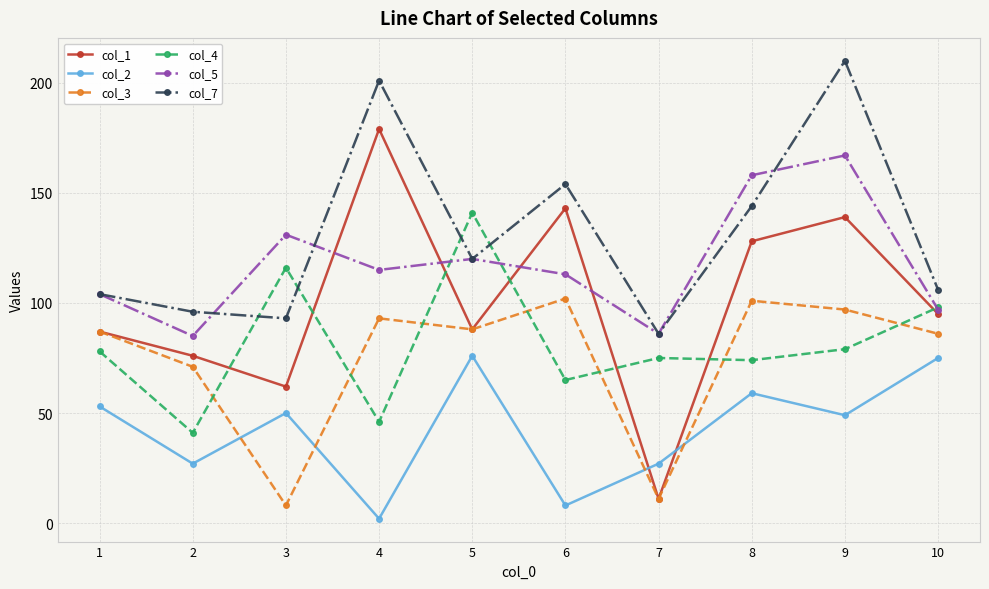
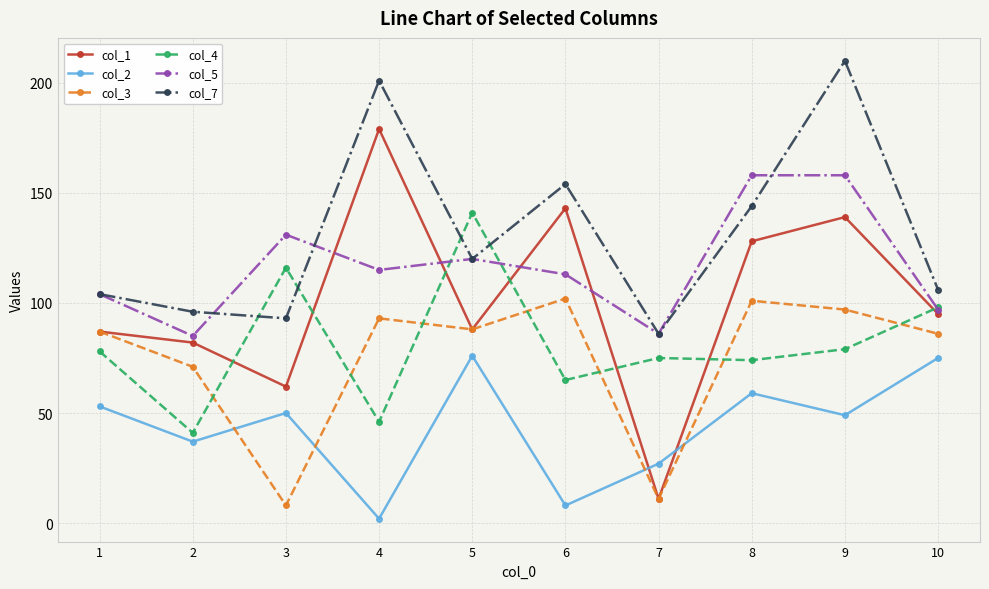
  {
    "col_1": {
-     "2": 76,
+     "2": 82,
      "3": 62,
      "4": 179,
      "6": 143,
      "8": 128,
      "9": 139,
      "10": 95
    },
    "col_2": {
      "1": 53,
-     "2": 27,
+     "2": 37,
      "3": 50,
      "4": 2,
      "5": 76,
      "6": 8,
      "7": 27,
      "8": 59,
      "9": 49,
      "10": 75
    },
    "col_3": {
      "2": 71,
      "3": 8,
      "4": 93,
      "6": 102,
      "8": 101,
      "9": 97,
      "10": 86
    },
    "col_4": {
      "1": 78,
      "2": 41,
      "3": 116,
      "4": 46,
      "5": 141,
      "6": 65,
      "7": 75,
      "8": 74,
      "9": 79
    },
    "col_5": {
      "2": 85,
      "3": 131,
      "4": 115,
      "6": 113,
      "8": 158,
-     "9": 167
+     "9": 158
    },
    "col_7": {
      "2": 96,
      "3": 93,
      "4": 201,
      "6": 154,
      "8": 144,
      "9": 210,
      "10": 106
    }
  }
